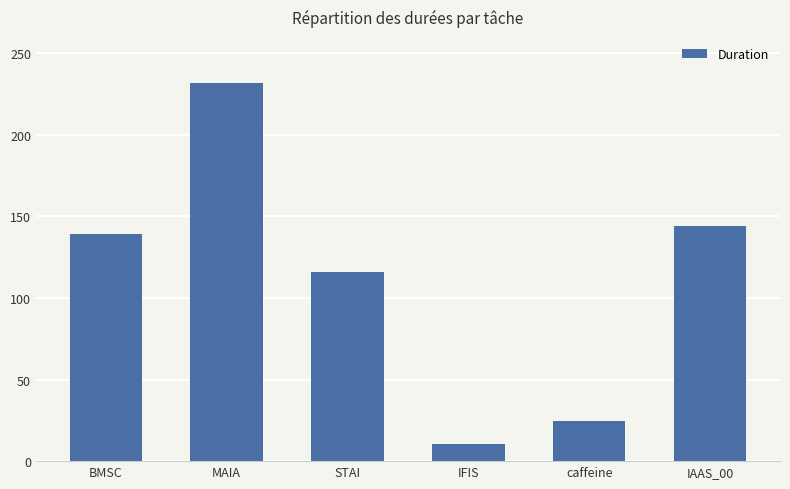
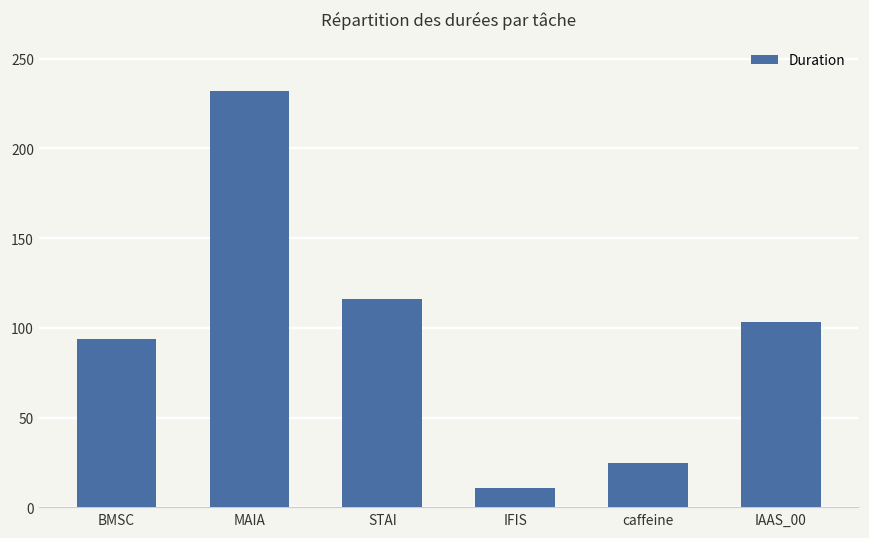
  {
-   "BMSC": 139,
+   "BMSC": 94,
    "MAIA": 232,
    "STAI": 116,
    "IFIS": 11,
    "caffeine": 25,
-   "IAAS_00": 144
+   "IAAS_00": 103
  }
